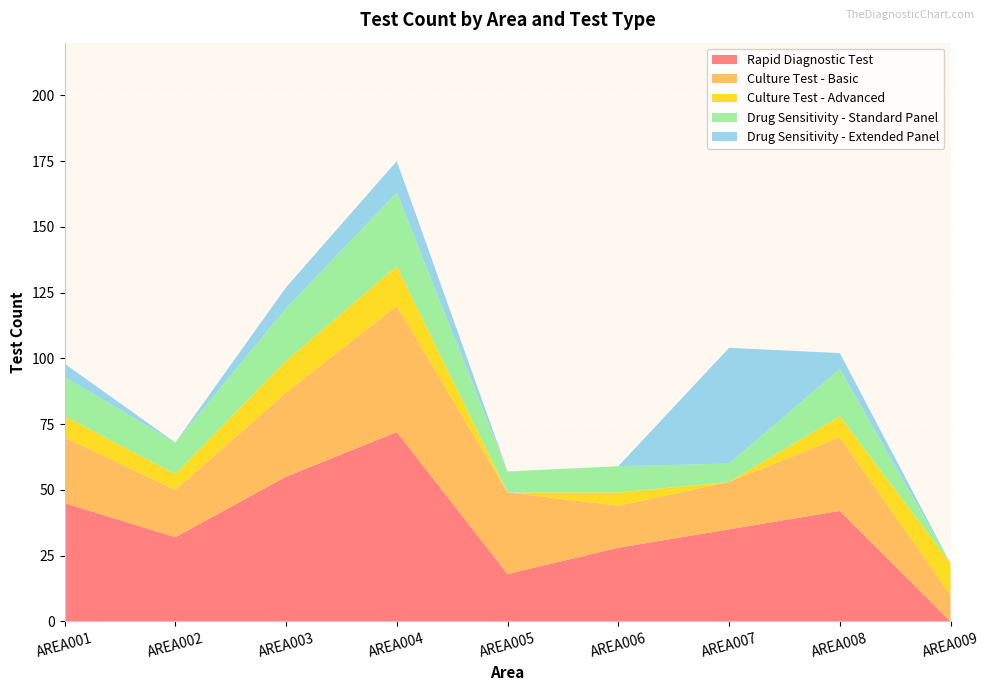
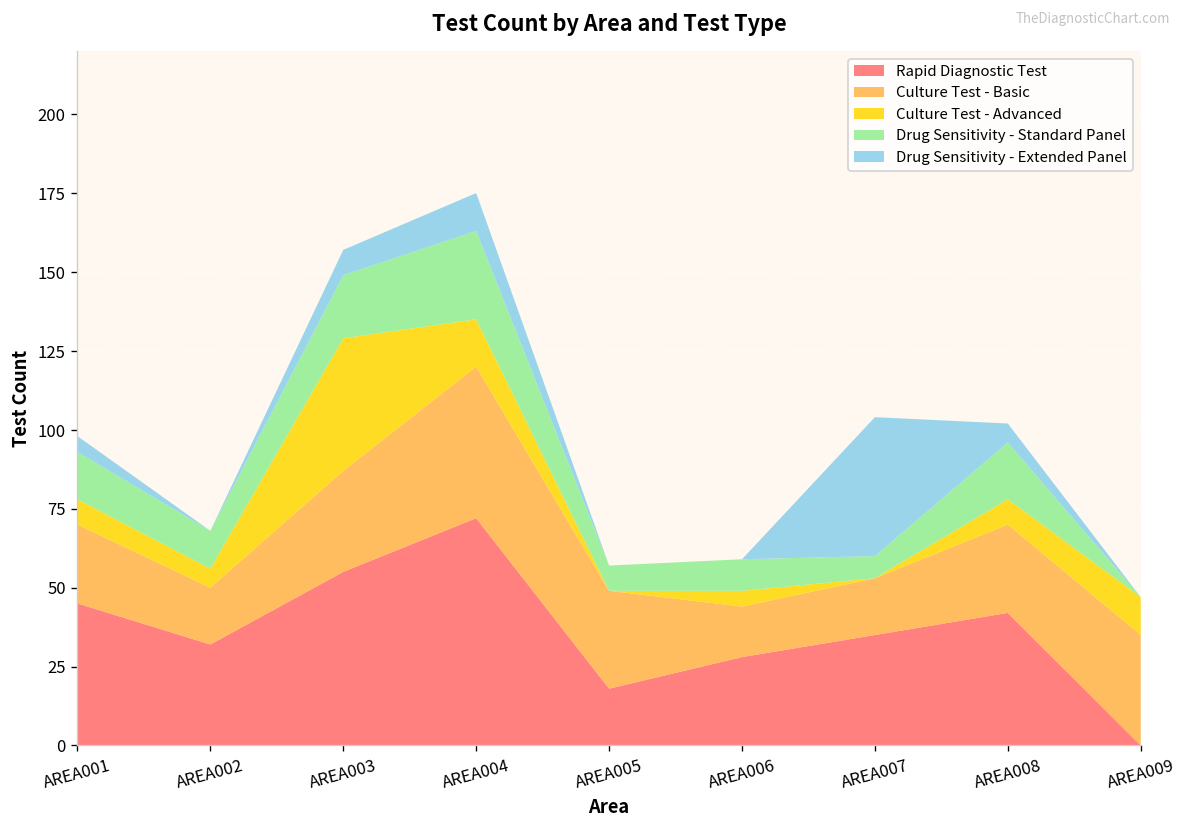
  {
    "Rapid Diagnostic Test": {
      "AREA001": 45,
      "AREA002": 32,
      "AREA003": 55,
      "AREA004": 72,
      "AREA005": 18,
      "AREA006": 28,
      "AREA007": 35,
      "AREA008": 42,
      "AREA009": 0
    },
    "Culture Test - Basic": {
      "AREA001": 25,
      "AREA002": 18,
      "AREA003": 32,
      "AREA004": 48,
      "AREA006": 16,
      "AREA008": 28,
-     "AREA009": 10
+     "AREA009": 35
    },
    "Culture Test - Advanced": {
      "AREA001": 8,
      "AREA002": 6,
-     "AREA003": 12,
+     "AREA003": 42,
      "AREA004": 15,
      "AREA006": 5,
      "AREA008": 8
    },
    "Drug Sensitivity - Standard Panel": {
      "AREA001": 15,
      "AREA003": 20,
      "AREA004": 28,
      "AREA007": 7,
      "AREA008": 18
    },
    "Drug Sensitivity - Extended Panel": {
      "AREA001": 5,
      "AREA003": 8,
      "AREA004": 12,
      "AREA007": 44,
      "AREA008": 6
    }
  }
